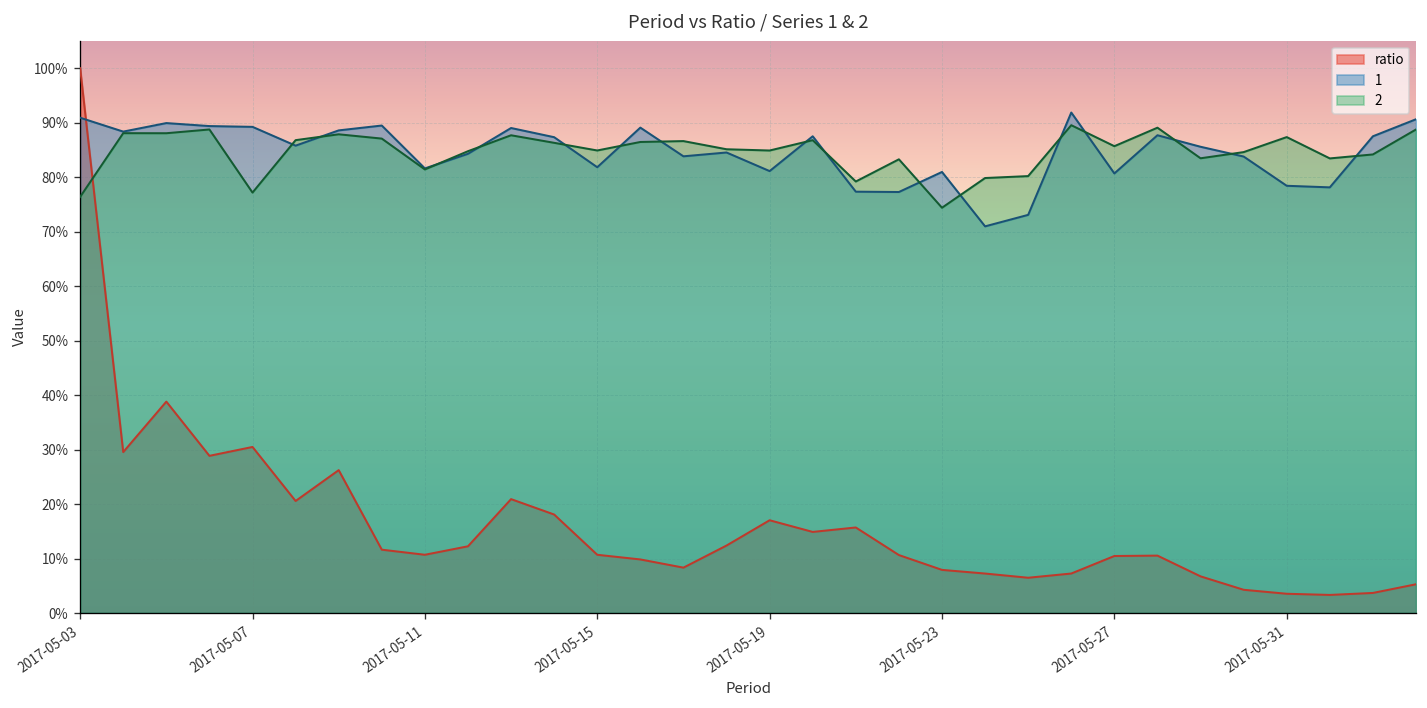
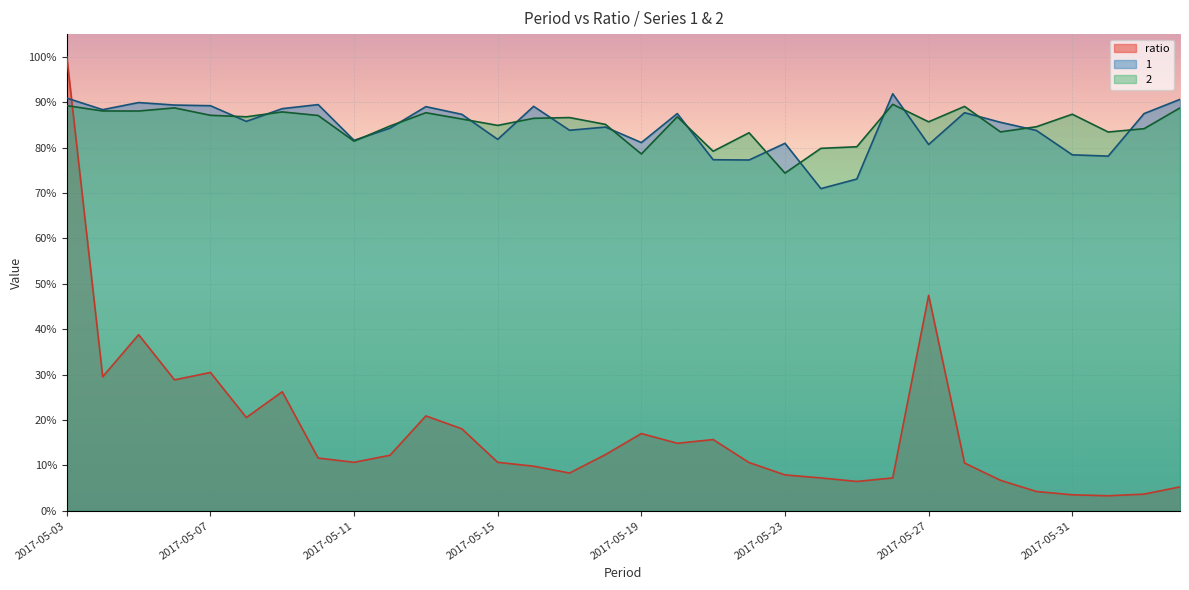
  {
    "ratio": {
      "2017-05-03": "100%",
      "2017-05-07": "30%",
      "2017-05-11": "11%",
      "2017-05-15": "11%",
      "2017-05-19": "17%",
      "2017-05-23": "8%",
-     "2017-05-27": "10%",
+     "2017-05-27": "47%",
      "2017-05-31": "4%"
    },
    "1": {
      "2017-05-03": "91%",
      "2017-05-07": "89%",
      "2017-05-15": "82%",
      "2017-05-19": "81%",
      "2017-05-23": "81%",
      "2017-05-27": "81%",
      "2017-05-31": "78%"
    },
    "2": {
-     "2017-05-03": "76%",
-     "2017-05-07": "77%",
+     "2017-05-03": "89%",
+     "2017-05-07": "87%",
      "2017-05-15": "85%",
-     "2017-05-19": "85%",
+     "2017-05-19": "79%",
      "2017-05-23": "74%",
      "2017-05-27": "86%",
      "2017-05-31": "87%"
    }
  }
